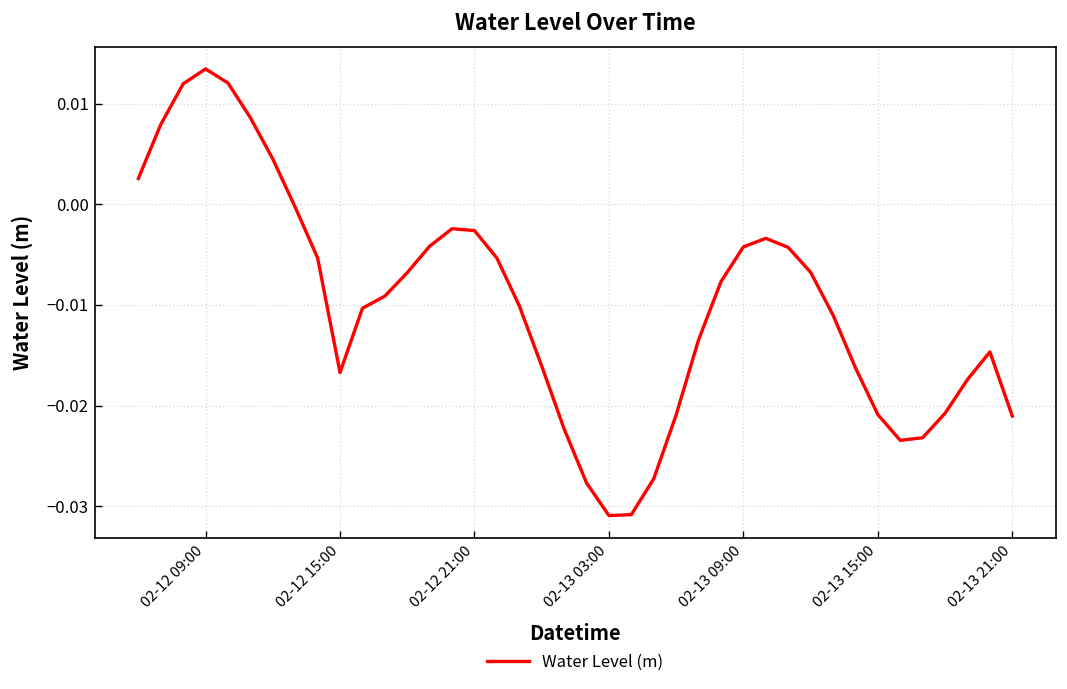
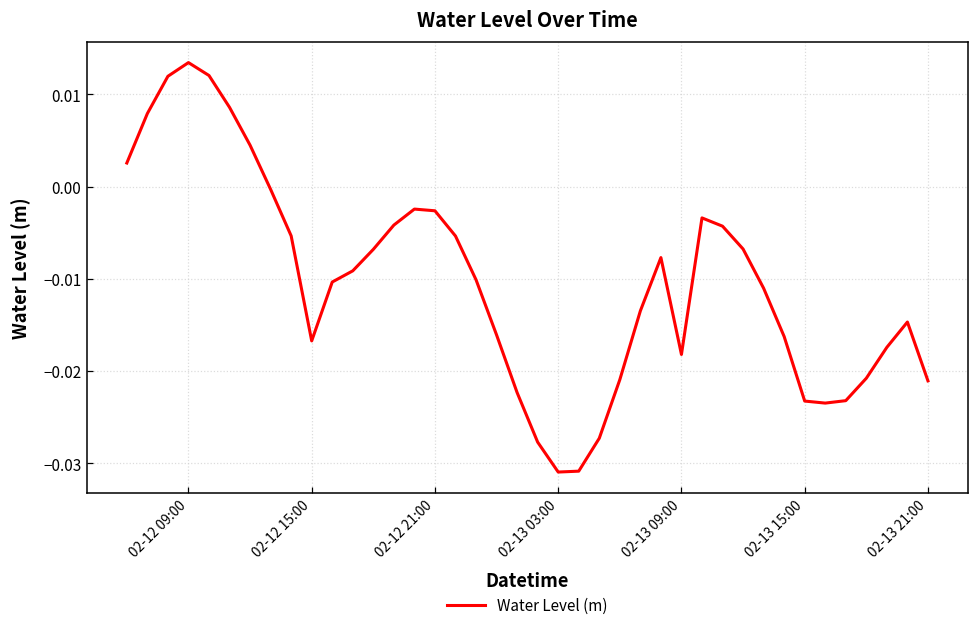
  {
    "02-12 09:00": 0.013,
    "02-12 15:00": -0.017,
    "02-12 21:00": -0.003,
    "02-13 03:00": -0.031,
-   "02-13 09:00": -0.004,
-   "02-13 15:00": -0.021,
+   "02-13 09:00": -0.018,
+   "02-13 15:00": -0.023,
    "02-13 21:00": -0.021
  }
